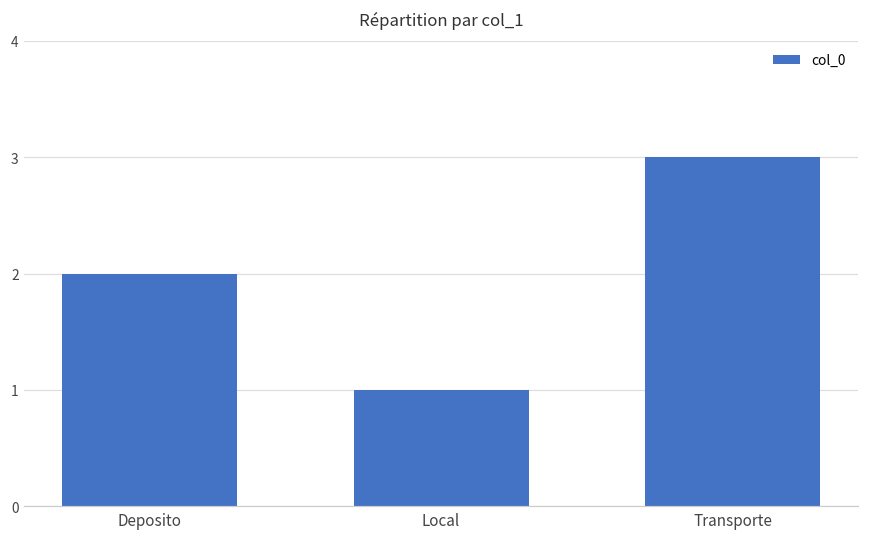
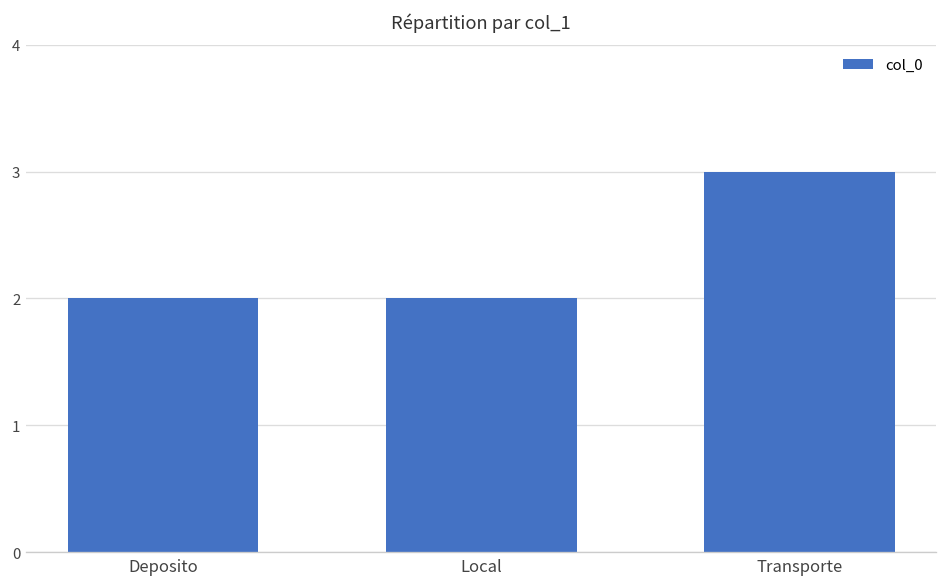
  {
    "Deposito": 2,
-   "Local": 1,
+   "Local": 2,
    "Transporte": 3
  }
